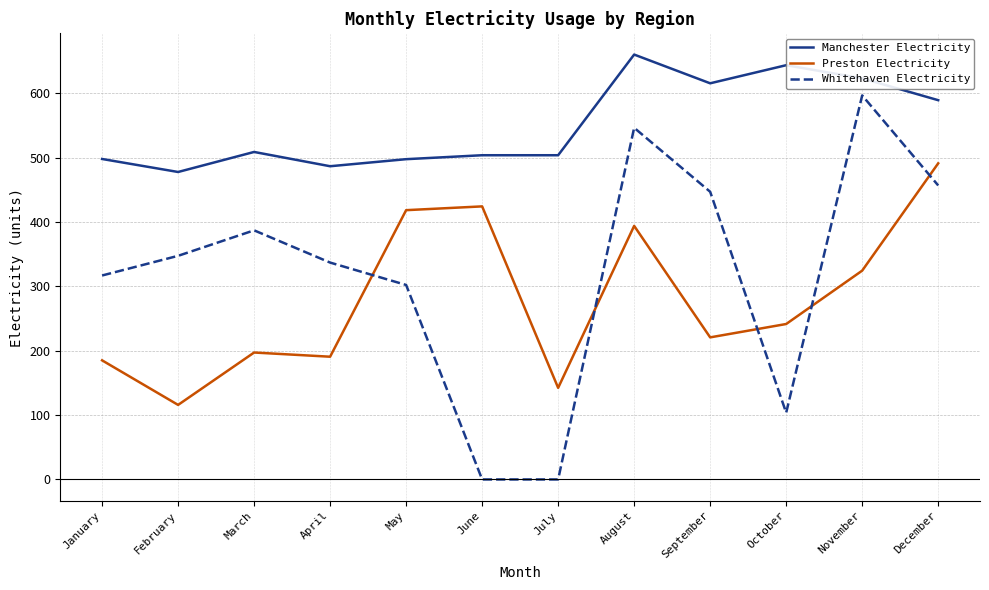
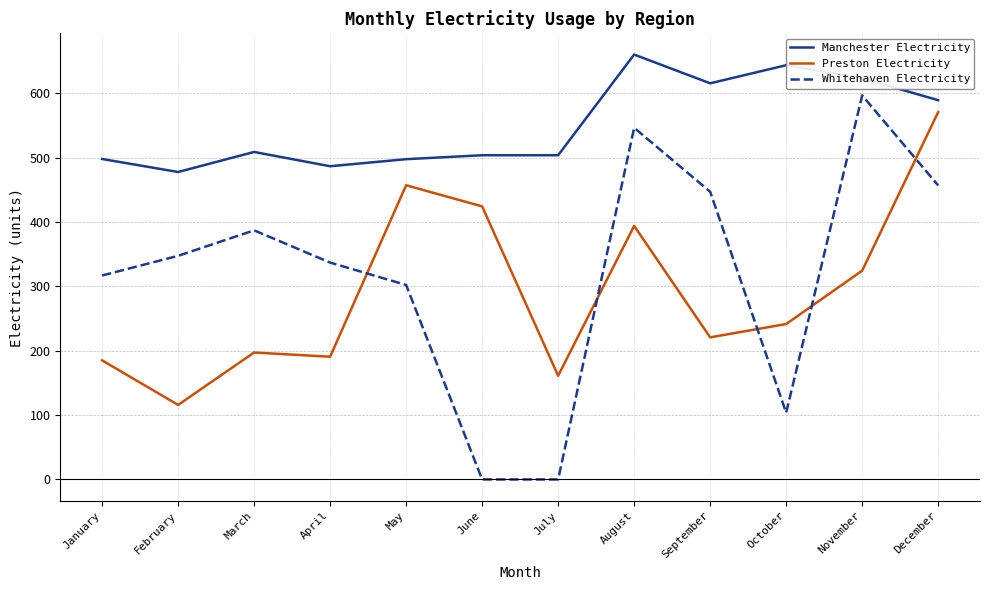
  {
    "Preston Electricity": {
      "January": 190,
      "February": 120,
      "March": 200,
      "April": 190,
-     "May": 420,
+     "May": 460,
      "June": 420,
-     "July": 140,
+     "July": 160,
      "August": 390,
      "September": 220,
      "October": 240,
      "November": 320,
-     "December": 490
+     "December": 570
    }
  }
